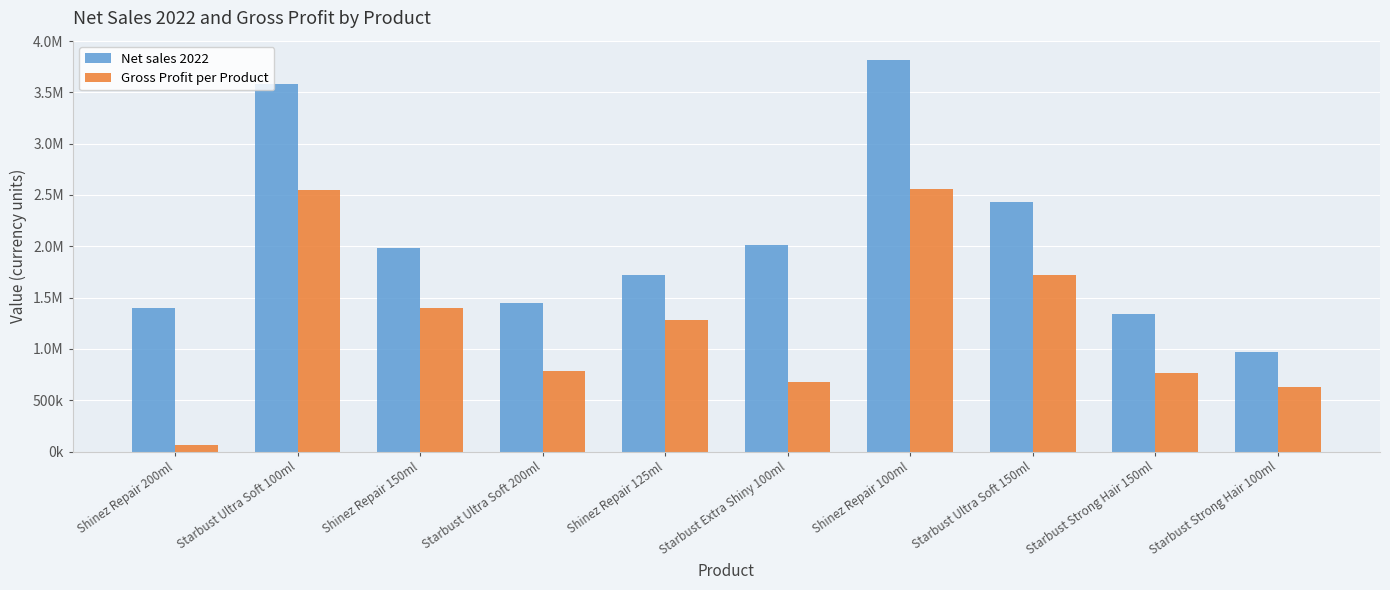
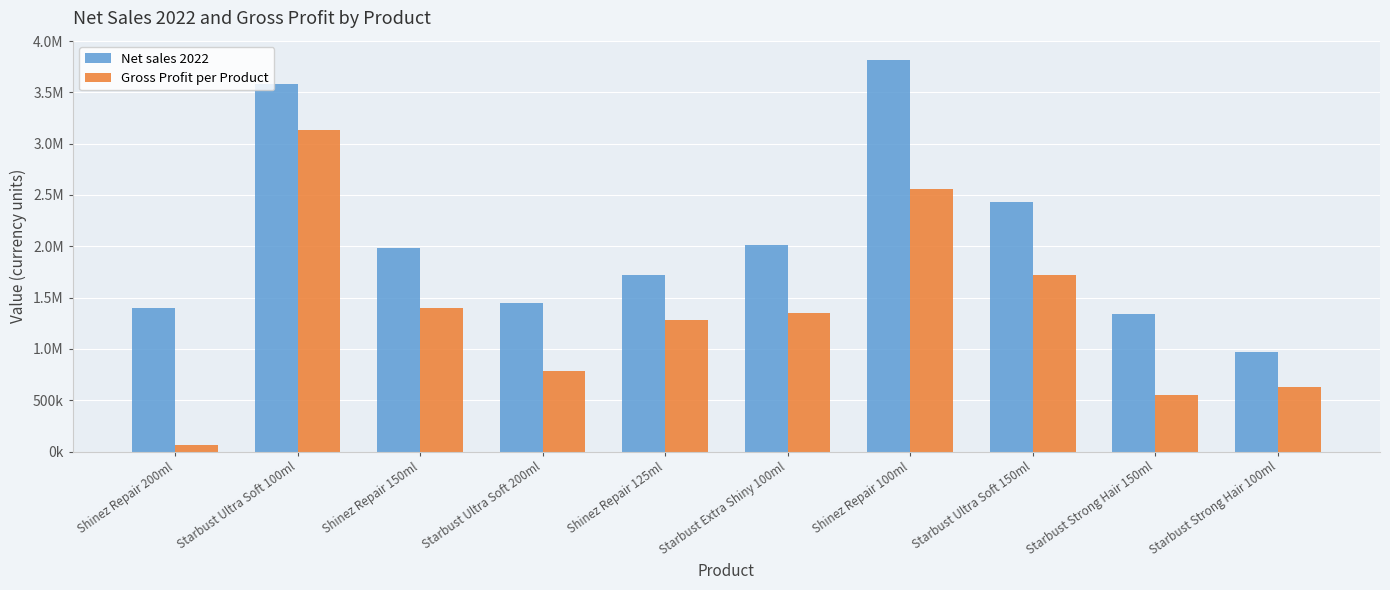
  {
    "Net sales 2022": {
      "Shinez Repair 200ml": 1400000,
      "Starbust Ultra Soft 100ml": 3580000,
      "Shinez Repair 150ml": 1980000,
      "Starbust Ultra Soft 200ml": 1450000,
      "Shinez Repair 125ml": 1720000,
      "Starbust Extra Shiny 100ml": 2010000,
      "Shinez Repair 100ml": 3810000,
      "Starbust Ultra Soft 150ml": 2430000,
      "Starbust Strong Hair 150ml": 1340000,
      "Starbust Strong Hair 100ml": 970000
    },
    "Gross Profit per Product": {
      "Shinez Repair 200ml": 60000,
-     "Starbust Ultra Soft 100ml": 2540000,
+     "Starbust Ultra Soft 100ml": 3130000,
      "Shinez Repair 150ml": 1400000,
      "Starbust Ultra Soft 200ml": 790000,
      "Shinez Repair 125ml": 1280000,
-     "Starbust Extra Shiny 100ml": 680000,
+     "Starbust Extra Shiny 100ml": 1350000,
      "Shinez Repair 100ml": 2560000,
      "Starbust Ultra Soft 150ml": 1720000,
-     "Starbust Strong Hair 150ml": 770000,
+     "Starbust Strong Hair 150ml": 560000,
      "Starbust Strong Hair 100ml": 620000
    }
  }
